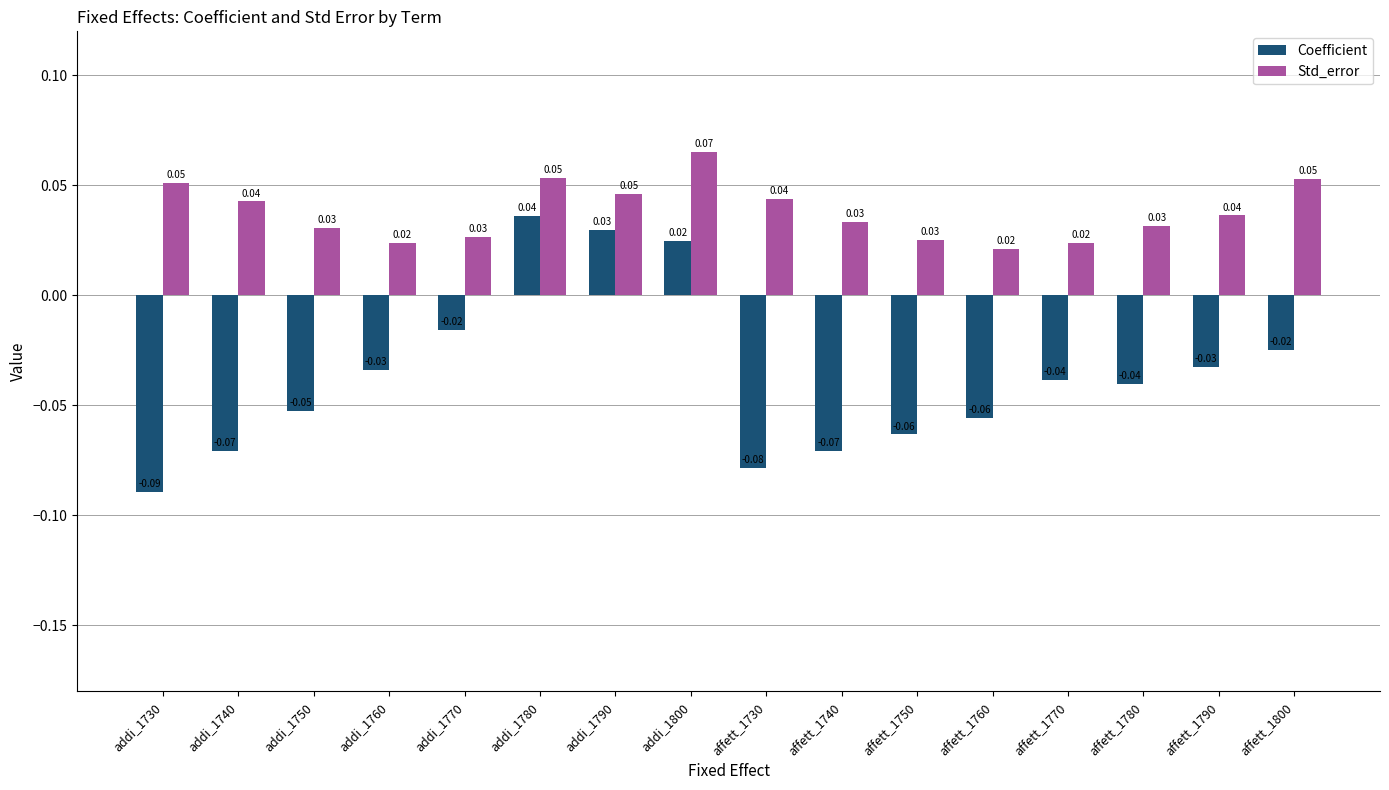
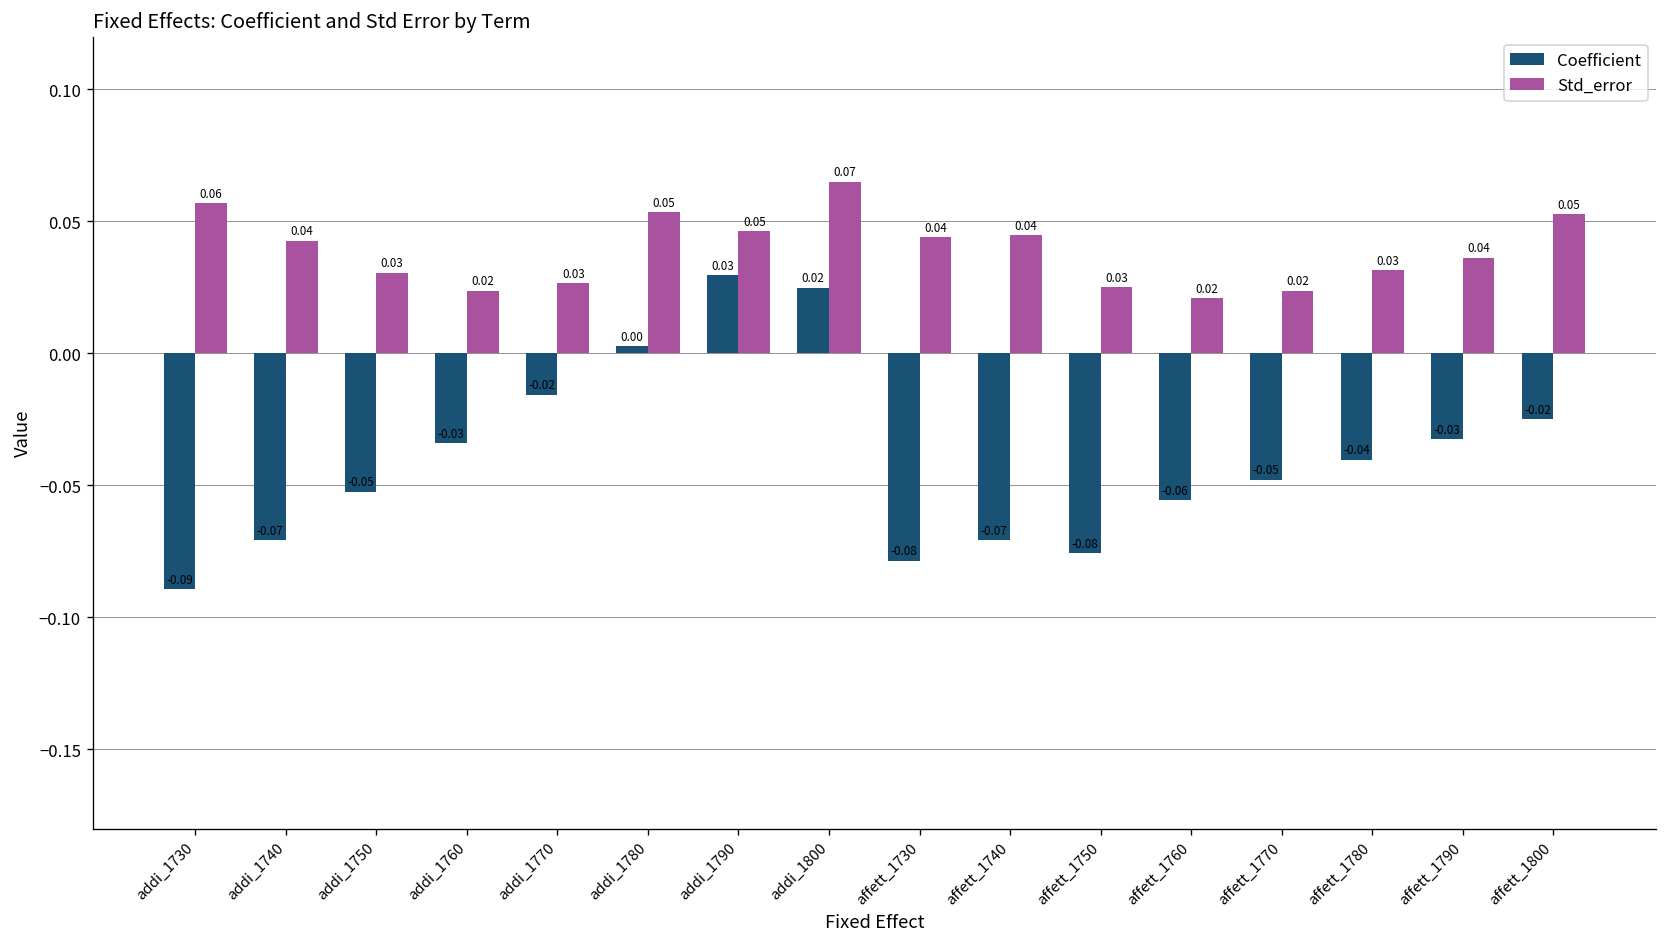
  {
    "Coefficient": {
      "addi_1730": -0.09,
      "addi_1740": -0.07,
      "addi_1750": -0.05,
      "addi_1760": -0.03,
      "addi_1770": -0.02,
-     "addi_1780": 0.04,
+     "addi_1780": 0.00,
      "addi_1790": 0.03,
      "addi_1800": 0.02,
      "affett_1730": -0.08,
      "affett_1740": -0.07,
-     "affett_1750": -0.06,
+     "affett_1750": -0.08,
      "affett_1760": -0.06,
-     "affett_1770": -0.04,
+     "affett_1770": -0.05,
      "affett_1780": -0.04,
      "affett_1790": -0.03,
      "affett_1800": -0.02
    },
    "Std_error": {
-     "addi_1730": 0.05,
+     "addi_1730": 0.06,
      "addi_1740": 0.04,
      "addi_1750": 0.03,
      "addi_1760": 0.02,
      "addi_1770": 0.03,
      "addi_1780": 0.05,
      "addi_1790": 0.05,
      "addi_1800": 0.07,
      "affett_1730": 0.04,
-     "affett_1740": 0.03,
+     "affett_1740": 0.04,
      "affett_1750": 0.03,
      "affett_1760": 0.02,
      "affett_1770": 0.02,
      "affett_1780": 0.03,
      "affett_1790": 0.04,
      "affett_1800": 0.05
    }
  }
